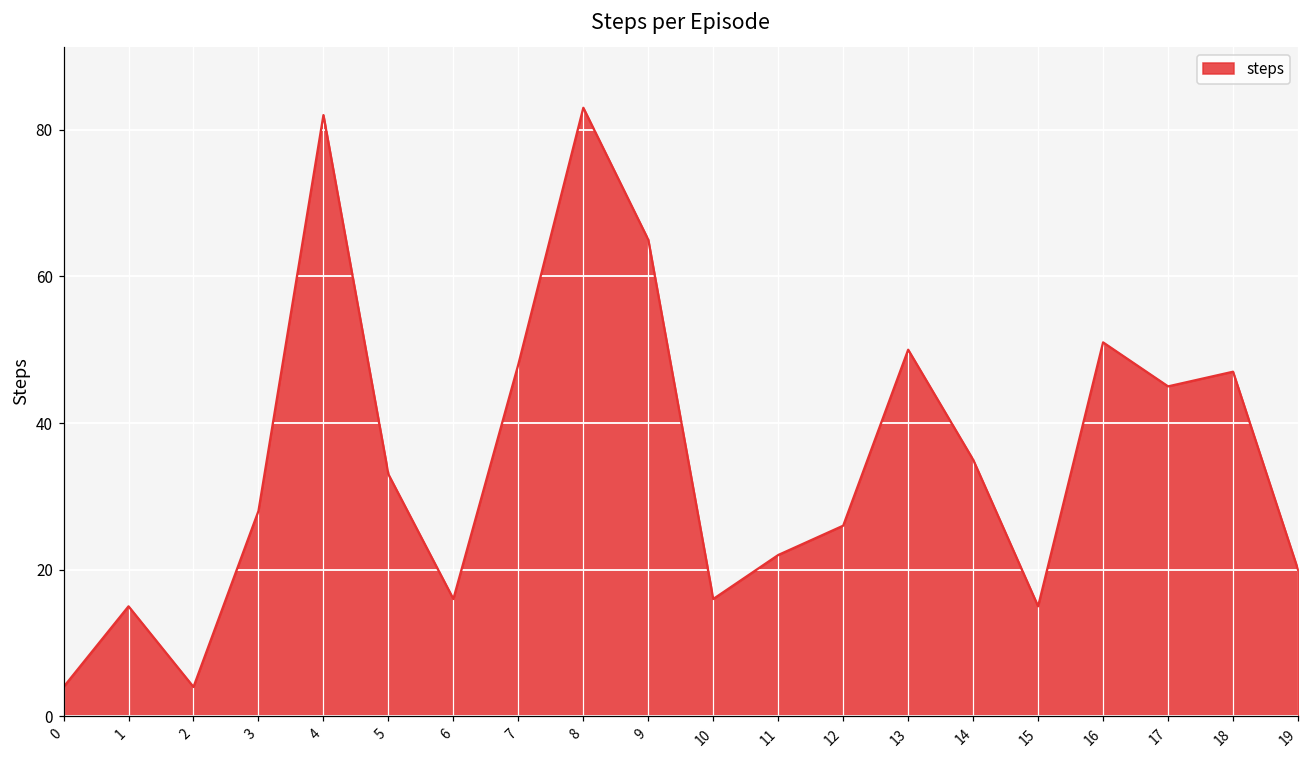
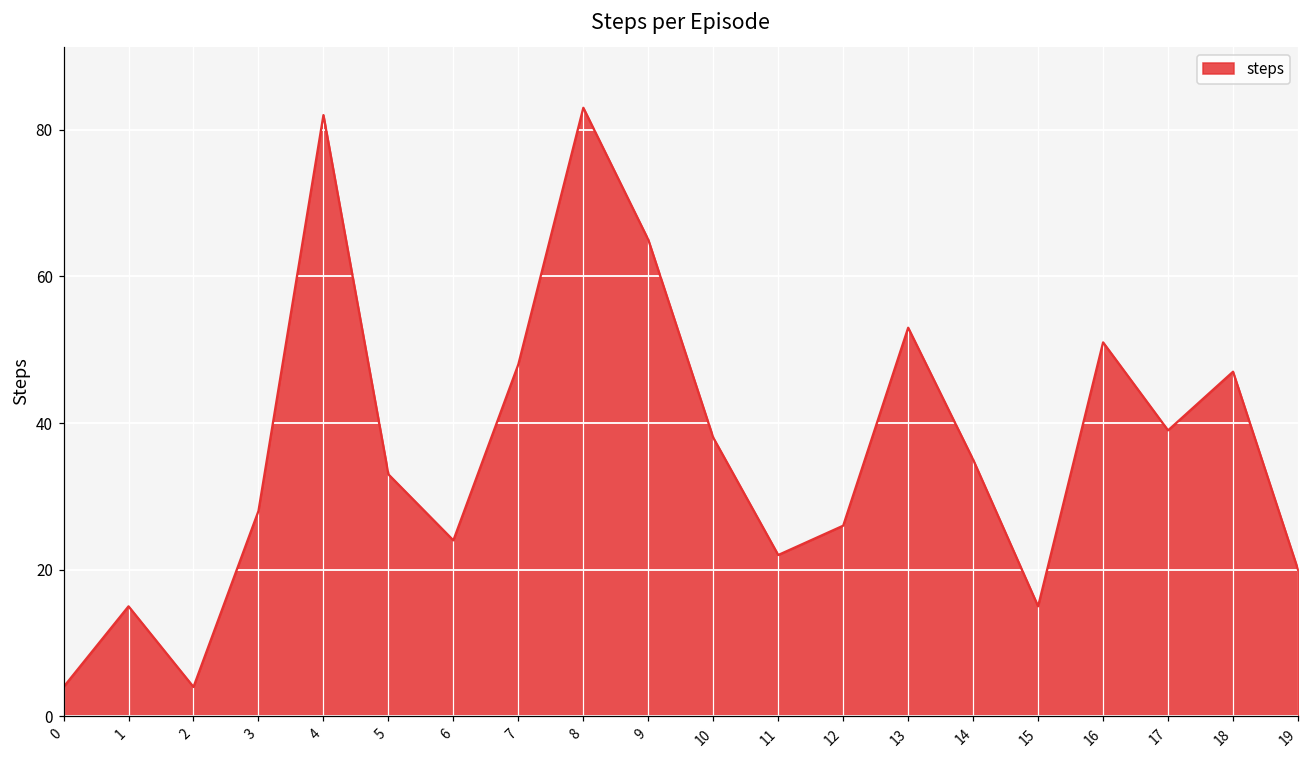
  {
    "0": 4,
    "1": 15,
    "2": 4,
    "3": 28,
    "4": 82,
    "5": 33,
-   "6": 16,
+   "6": 24,
    "7": 48,
    "8": 83,
    "9": 65,
-   "10": 16,
+   "10": 38,
    "11": 22,
    "12": 26,
-   "13": 50,
+   "13": 53,
    "14": 35,
    "15": 15,
    "16": 51,
-   "17": 45,
+   "17": 39,
    "18": 47,
    "19": 20
  }
